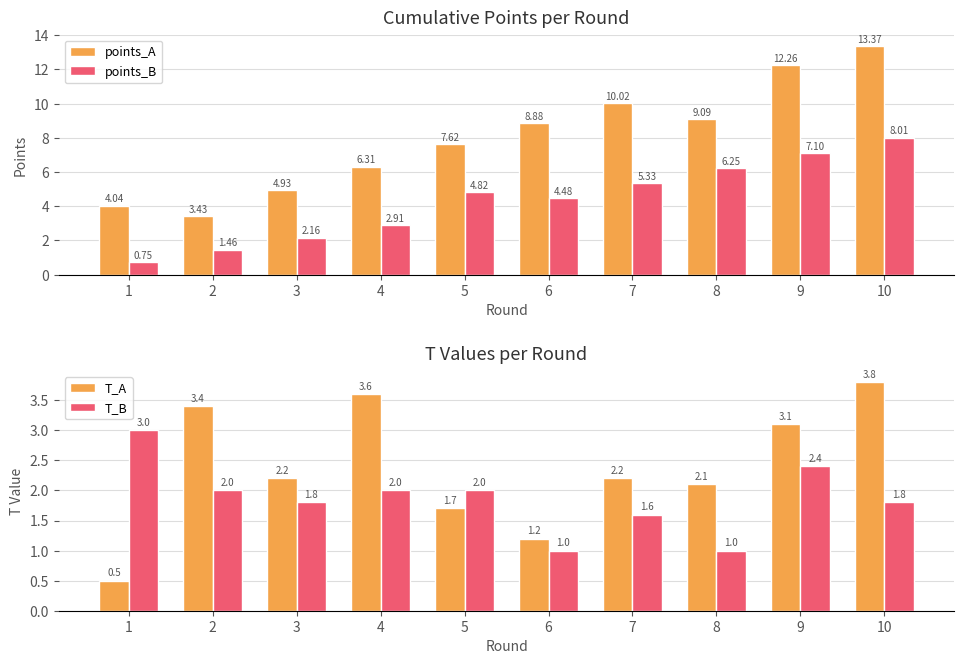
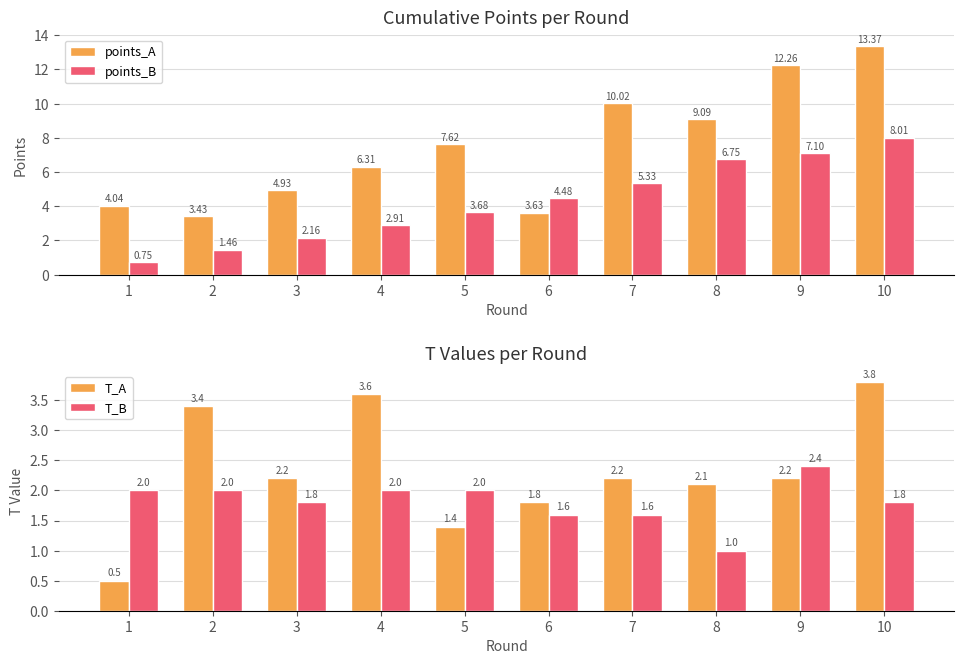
  {
    "Cumulative Points per Round": {
      "points_A": {
        "1": 4.04,
        "2": 3.43,
        "3": 4.93,
        "4": 6.31,
        "5": 7.62,
-       "6": 8.88,
+       "6": 3.63,
        "7": 10.02,
        "8": 9.09,
        "9": 12.26,
        "10": 13.37
      },
      "points_B": {
        "1": 0.75,
        "2": 1.46,
        "3": 2.16,
        "4": 2.91,
-       "5": 4.82,
+       "5": 3.68,
        "6": 4.48,
        "7": 5.33,
-       "8": 6.25,
+       "8": 6.75,
        "9": 7.10,
        "10": 8.01
      }
    },
    "T Values per Round": {
      "T_A": {
        "1": 0.5,
        "2": 3.4,
        "3": 2.2,
        "4": 3.6,
-       "5": 1.7,
-       "6": 1.2,
+       "5": 1.4,
+       "6": 1.8,
        "7": 2.2,
        "8": 2.1,
-       "9": 3.1,
+       "9": 2.2,
        "10": 3.8
      },
      "T_B": {
-       "1": 3.0,
+       "1": 2.0,
        "2": 2.0,
        "3": 1.8,
        "4": 2.0,
        "5": 2.0,
-       "6": 1.0,
+       "6": 1.6,
        "7": 1.6,
        "8": 1.0,
        "9": 2.4,
        "10": 1.8
      }
    }
  }
